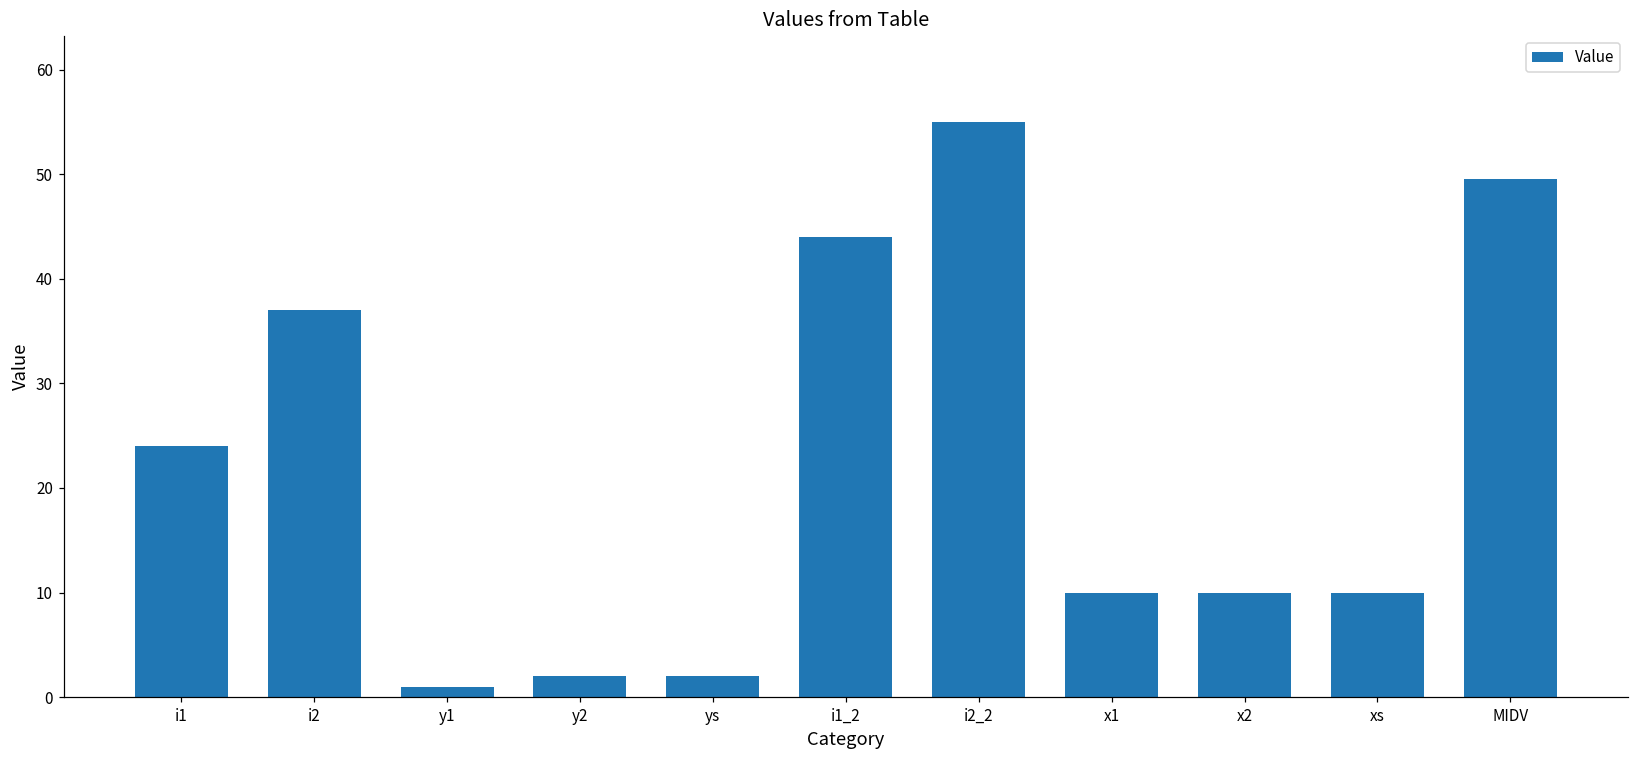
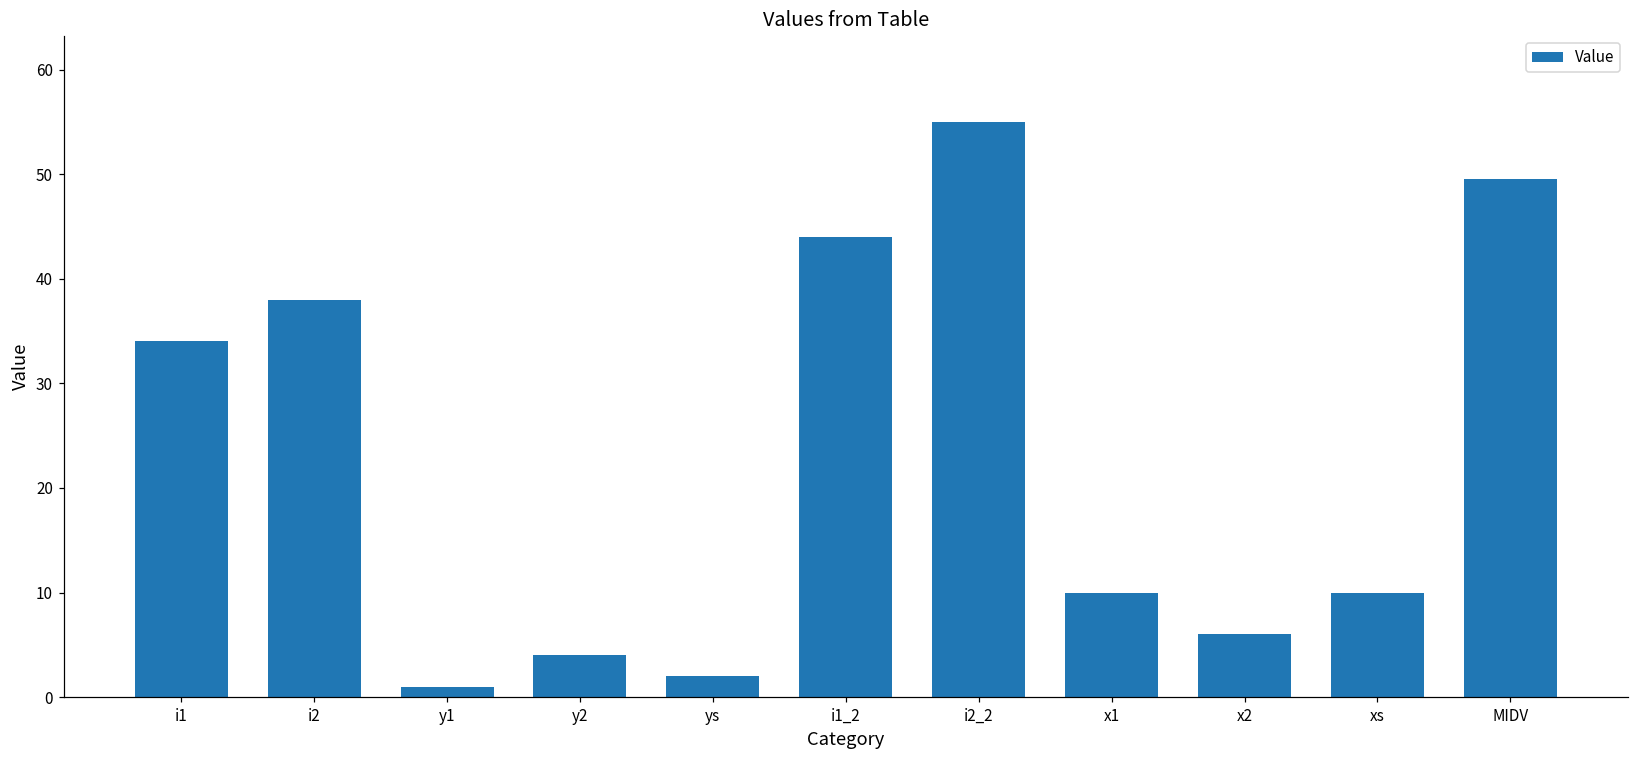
  {
-   "i1": 24,
-   "i2": 37,
+   "i1": 34,
+   "i2": 38,
    "y1": 1,
-   "y2": 2,
+   "y2": 4,
    "ys": 2,
    "i1_2": 44,
    "i2_2": 55,
    "x1": 10,
-   "x2": 10,
+   "x2": 6,
    "xs": 10,
    "MIDV": 50
  }
